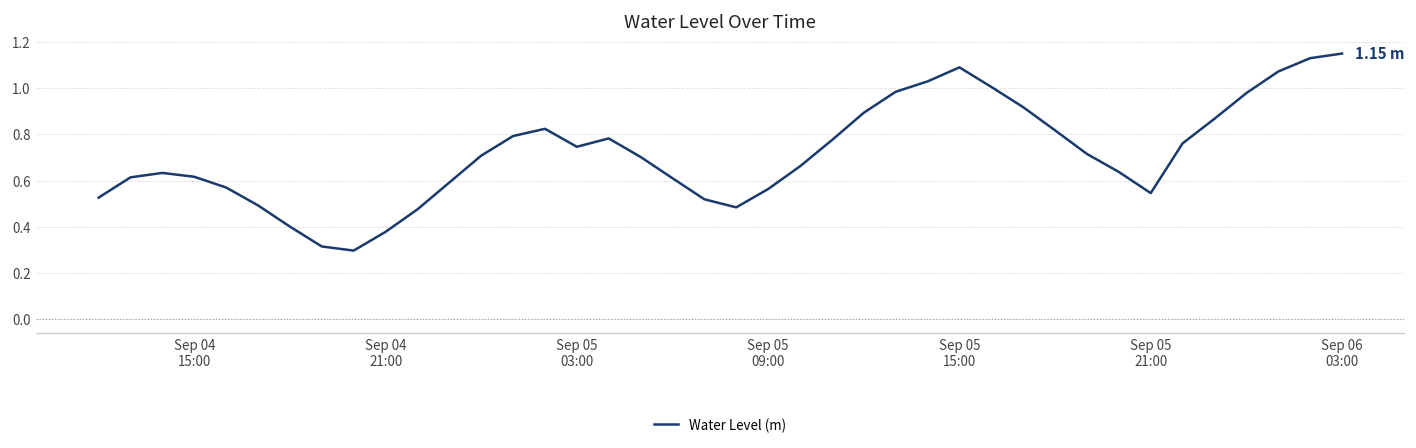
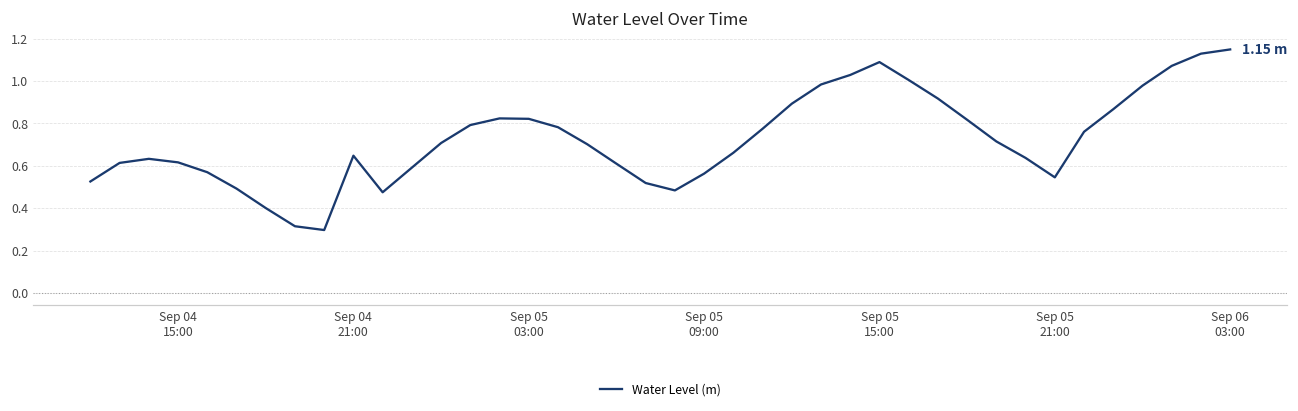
  {
    "Sep 04 15:00": 0.62,
-   "Sep 04 21:00": 0.38,
-   "Sep 05 03:00": 0.75,
+   "Sep 04 21:00": 0.65,
+   "Sep 05 03:00": 0.82,
    "Sep 05 09:00": 0.56,
    "Sep 05 15:00": 1.09,
    "Sep 05 21:00": 0.55
  }
